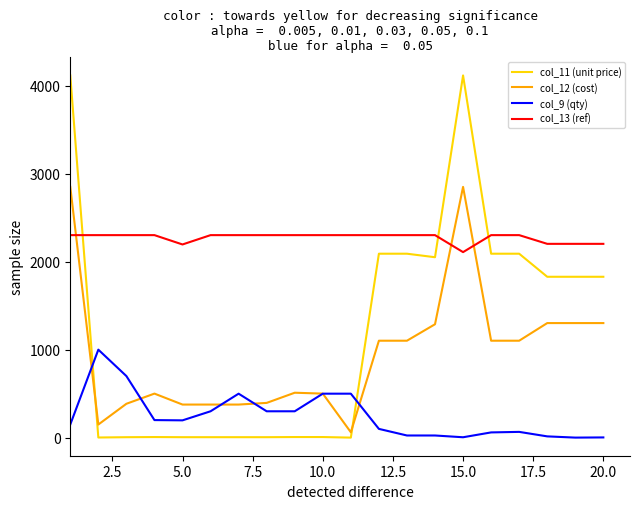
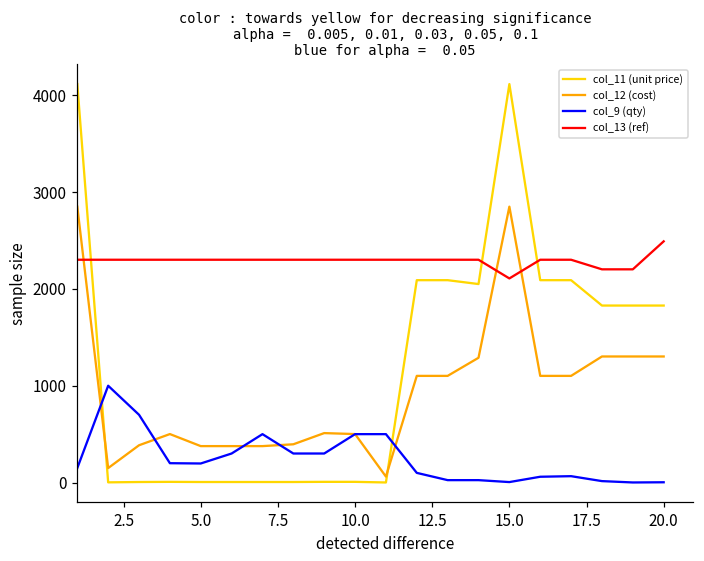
  {
    "col_9 (qty)": {
      "5.0": 200,
      "15.0": 0,
      "20.0": 0
    },
    "col_13 (ref)": {
-     "5.0": 2200,
+     "5.0": 2300,
      "10.0": 2300,
      "15.0": 2100,
-     "20.0": 2200
+     "20.0": 2500
    }
  }
